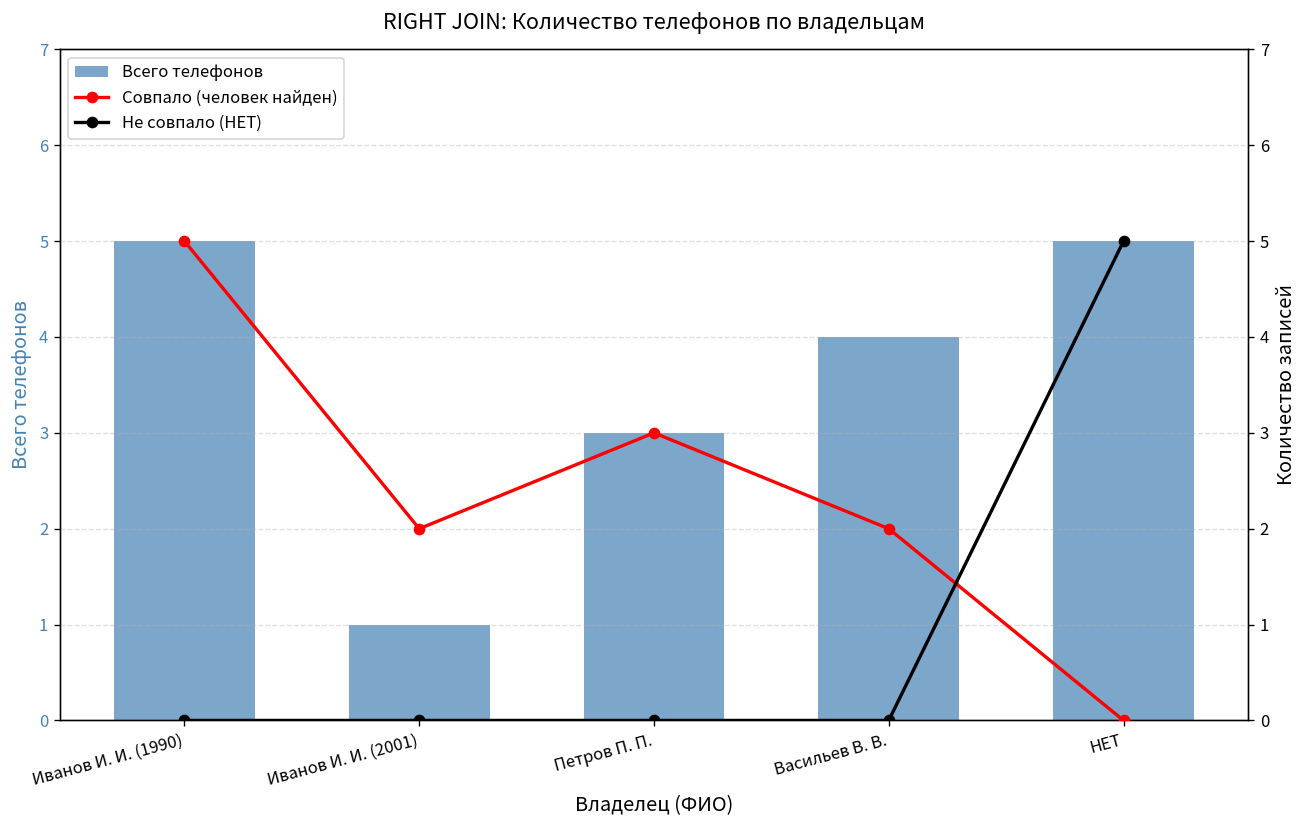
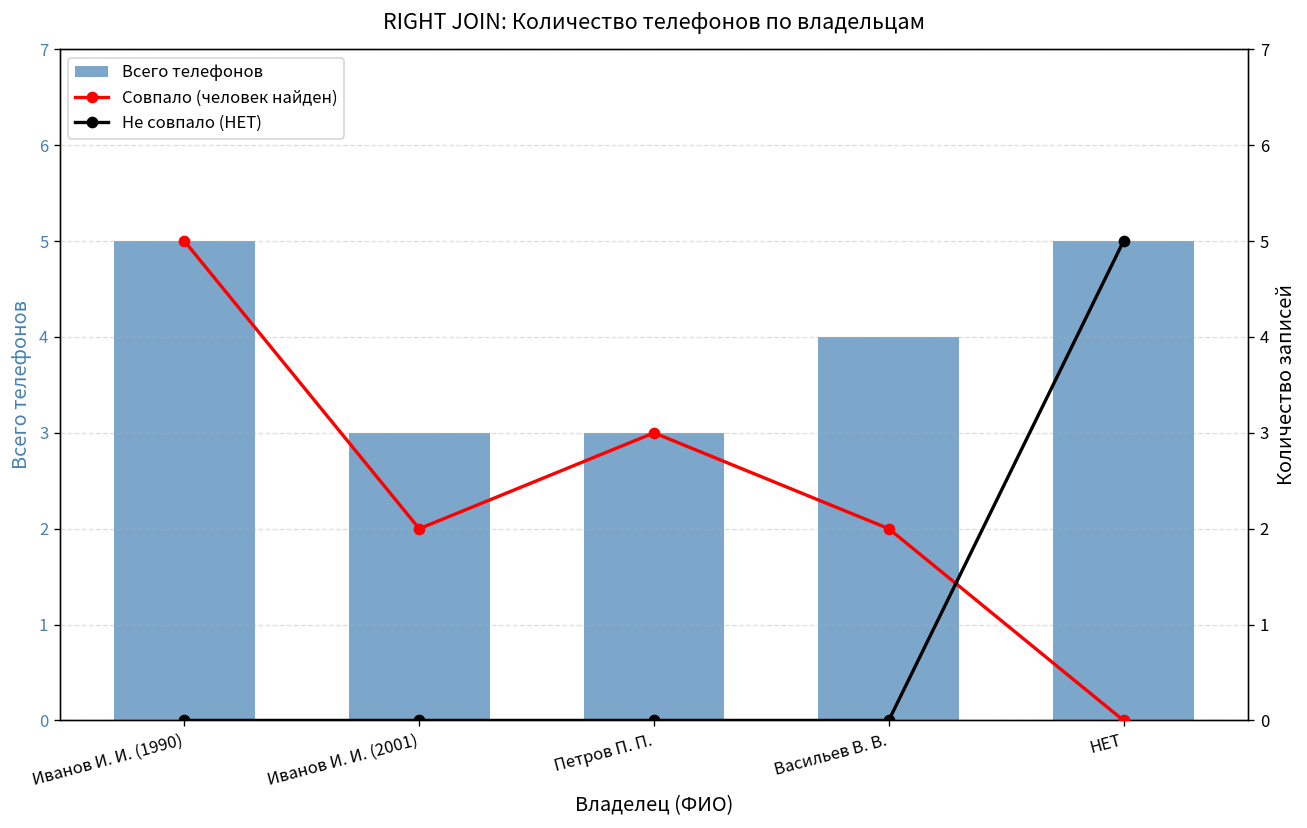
  {
    "Всего телефонов": {
      "Иванов И. И. (1990)": 5,
-     "Иванов И. И. (2001)": 1,
+     "Иванов И. И. (2001)": 3,
      "Петров П. П.": 3,
      "Васильев В. В.": 4,
      "НЕТ": 5
    },
    "Совпало (человек найден)": {
      "Иванов И. И. (1990)": 5.0,
      "Иванов И. И. (2001)": 2.0,
      "Петров П. П.": 3.0,
      "Васильев В. В.": 2.0,
      "НЕТ": 0.0
    },
    "Не совпало (НЕТ)": {
      "Иванов И. И. (1990)": 0.0,
      "Иванов И. И. (2001)": 0.0,
      "Петров П. П.": 0.0,
      "Васильев В. В.": 0.0,
      "НЕТ": 5.0
    }
  }
